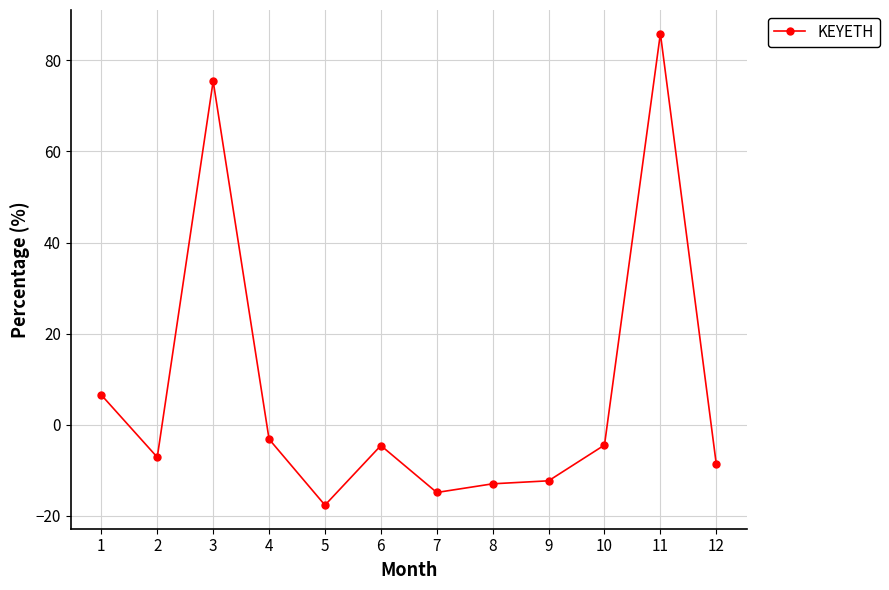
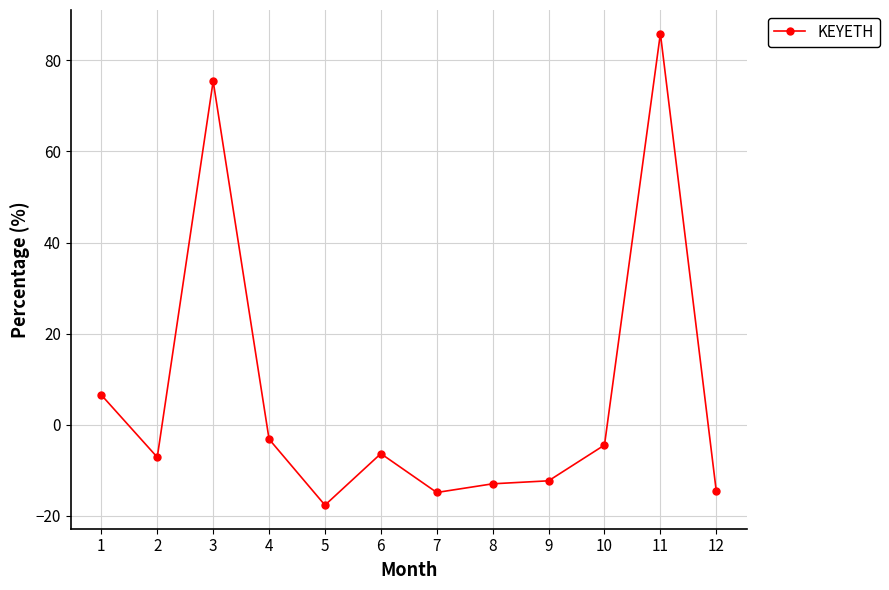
  {
    "1": 7,
    "2": -7,
    "3": 75,
    "4": -3,
    "5": -18,
-   "6": -5,
+   "6": -6,
    "7": -15,
    "8": -13,
    "9": -12,
    "10": -4,
    "11": 86,
-   "12": -9
+   "12": -15
  }
